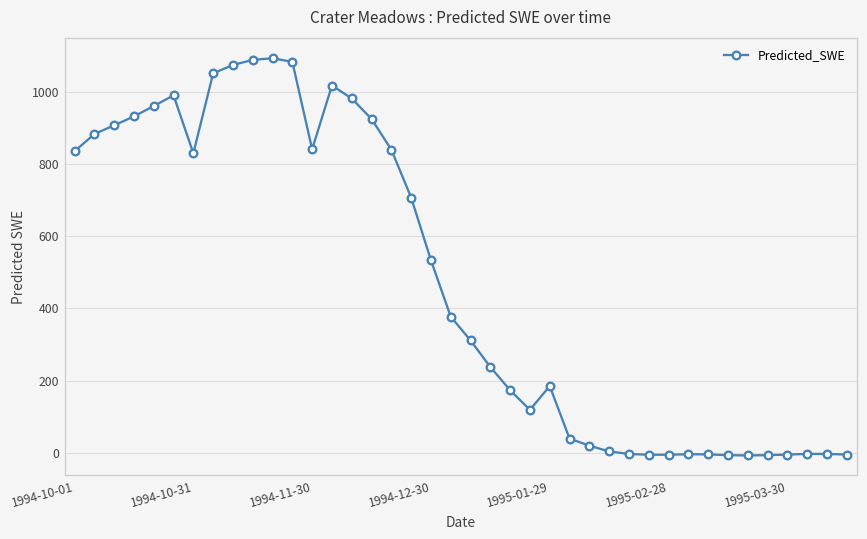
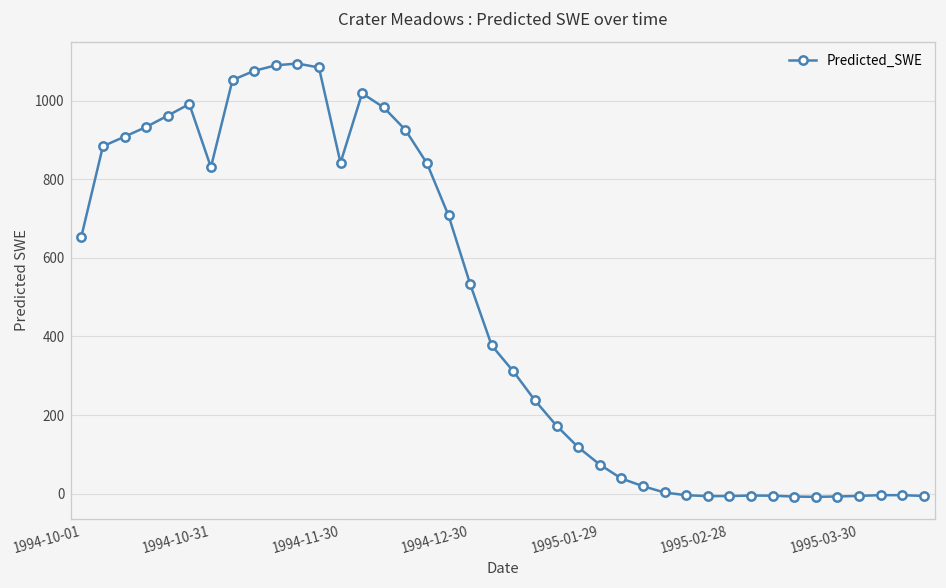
  {
-   "1994-10-01": 840,
+   "1994-10-01": 650,
    "1994-10-31": 830,
    "1994-11-30": 840,
    "1994-12-30": 530,
-   "1995-01-29": 180,
+   "1995-01-29": 70,
    "1995-02-28": -10,
    "1995-03-30": -10
  }
